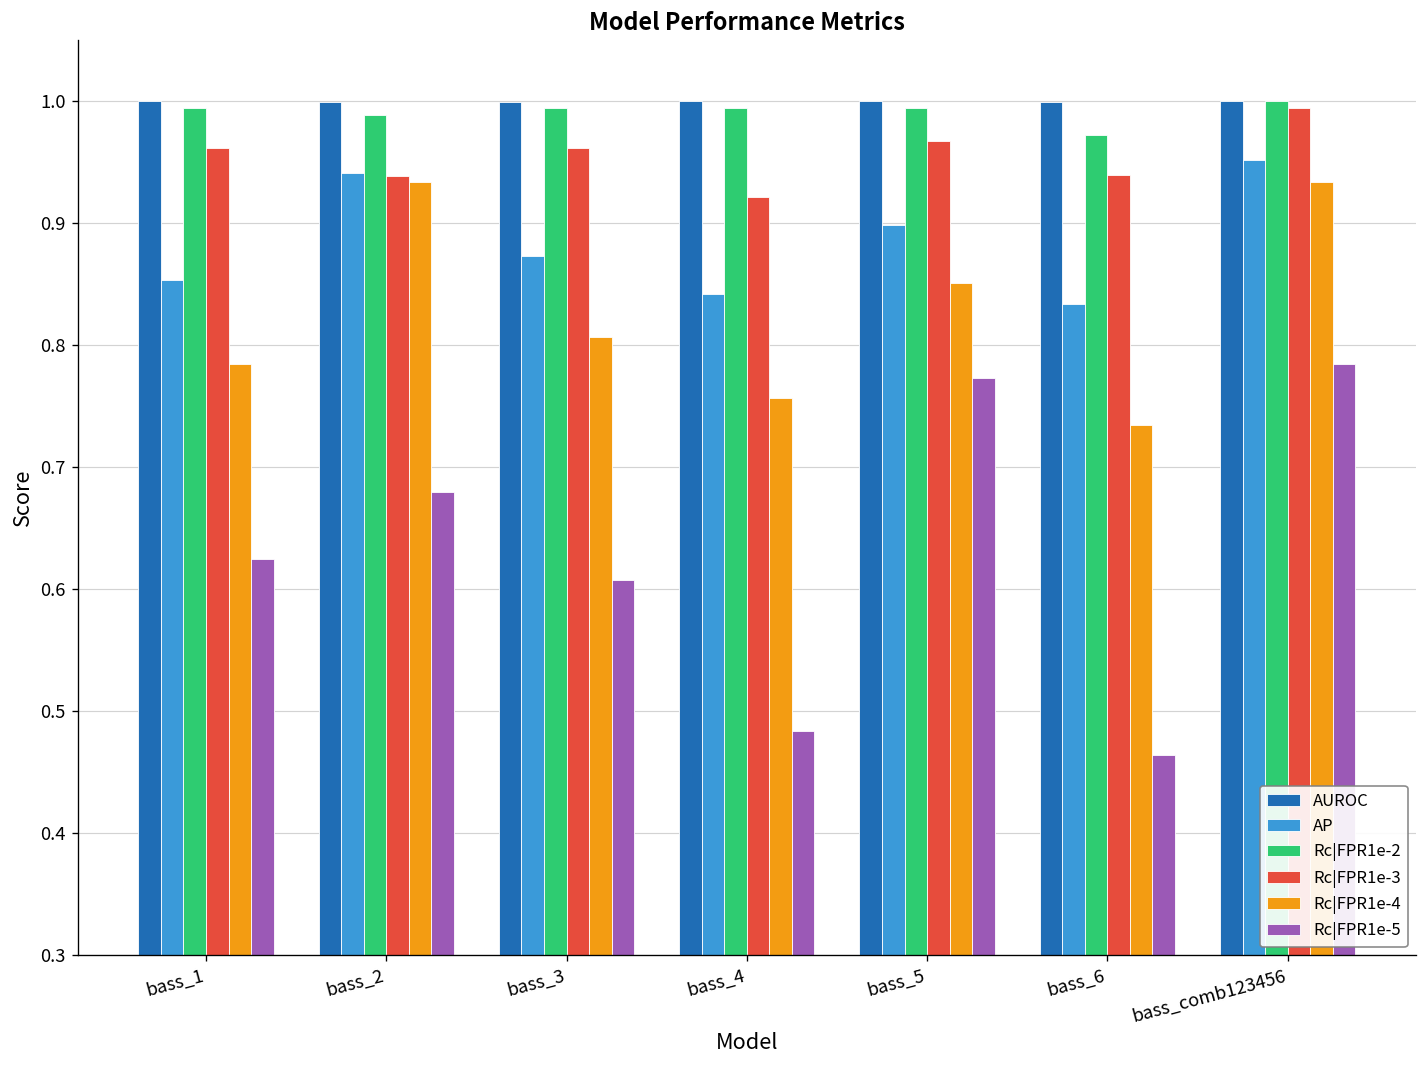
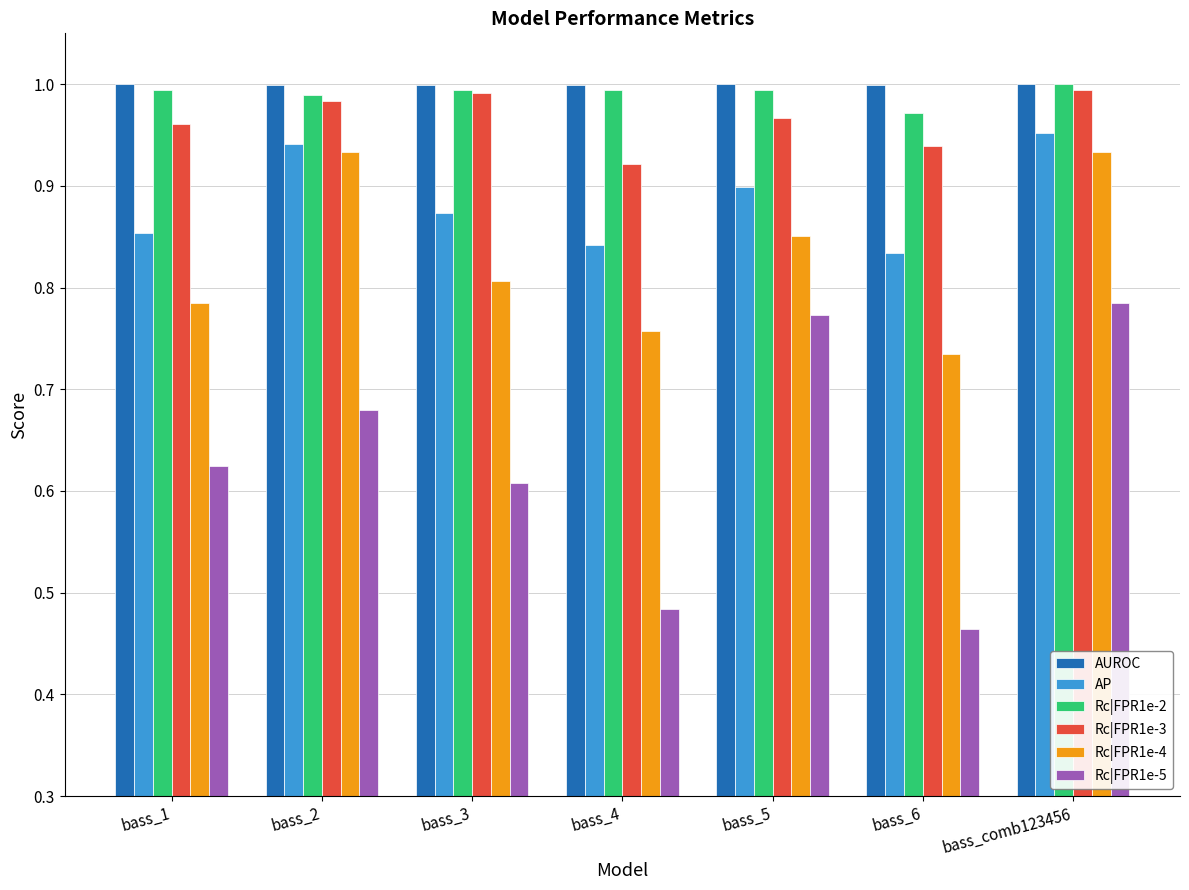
  {
    "AUROC": {
      "bass_1": 1.000,
      "bass_2": 1.000,
      "bass_3": 0.999,
      "bass_4": 1.000,
      "bass_5": 1.000,
      "bass_6": 0.999,
      "bass_comb123456": 1.000
    },
    "AP": {
      "bass_1": 0.853,
      "bass_2": 0.941,
      "bass_3": 0.873,
      "bass_4": 0.842,
      "bass_5": 0.898,
      "bass_6": 0.834,
      "bass_comb123456": 0.952
    },
    "Rc|FPR1e-2": {
      "bass_1": 0.994,
      "bass_2": 0.989,
      "bass_3": 0.994,
      "bass_4": 0.994,
      "bass_5": 0.994,
      "bass_6": 0.972,
      "bass_comb123456": 1.000
    },
    "Rc|FPR1e-3": {
      "bass_1": 0.961,
-     "bass_2": 0.938,
-     "bass_3": 0.961,
+     "bass_2": 0.983,
+     "bass_3": 0.992,
      "bass_4": 0.921,
      "bass_5": 0.967,
      "bass_6": 0.939,
      "bass_comb123456": 0.994
    },
    "Rc|FPR1e-4": {
      "bass_1": 0.785,
      "bass_2": 0.934,
      "bass_3": 0.807,
      "bass_4": 0.757,
      "bass_5": 0.851,
      "bass_6": 0.735,
      "bass_comb123456": 0.934
    },
    "Rc|FPR1e-5": {
      "bass_1": 0.624,
      "bass_2": 0.680,
      "bass_3": 0.608,
      "bass_4": 0.484,
      "bass_5": 0.773,
      "bass_6": 0.464,
      "bass_comb123456": 0.785
    }
  }
